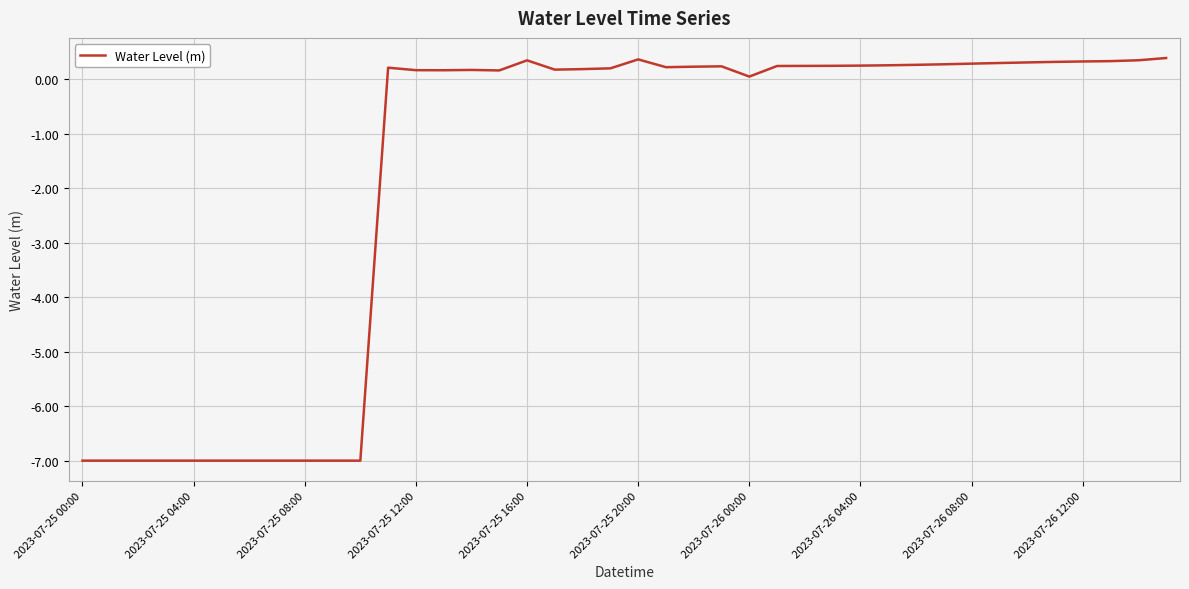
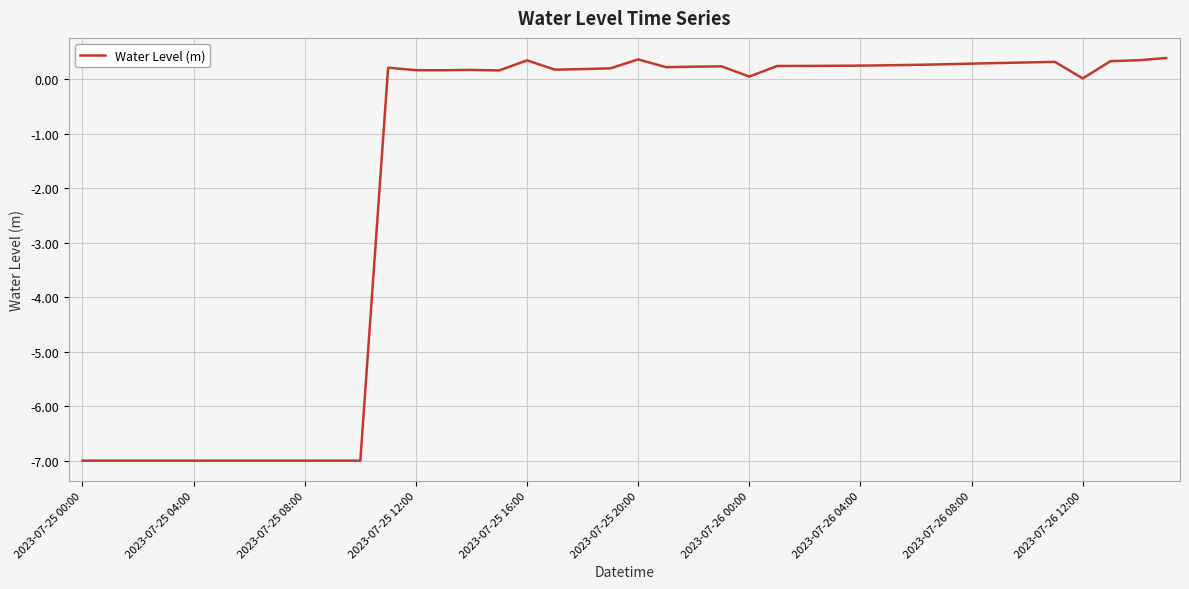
  {
    "2023-07-25 00:00": -7.0,
    "2023-07-25 04:00": -7.0,
    "2023-07-25 08:00": -7.0,
    "2023-07-25 12:00": 0.2,
    "2023-07-25 16:00": 0.3,
    "2023-07-25 20:00": 0.4,
    "2023-07-26 00:00": 0.0,
    "2023-07-26 04:00": 0.2,
    "2023-07-26 08:00": 0.3,
-   "2023-07-26 12:00": 0.3
+   "2023-07-26 12:00": 0.0
  }
